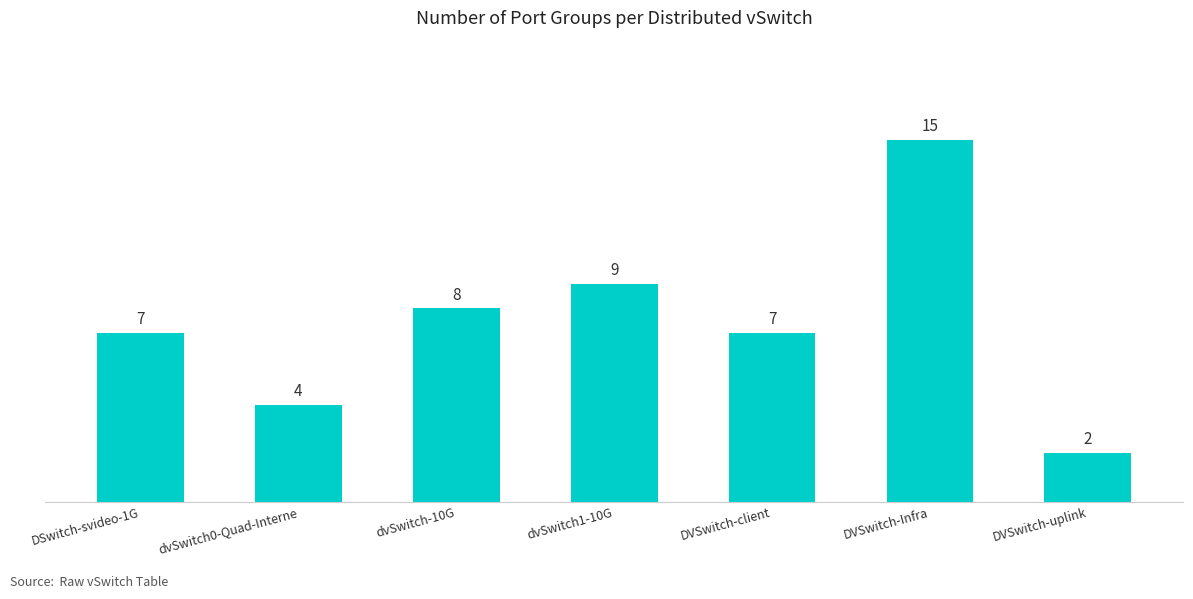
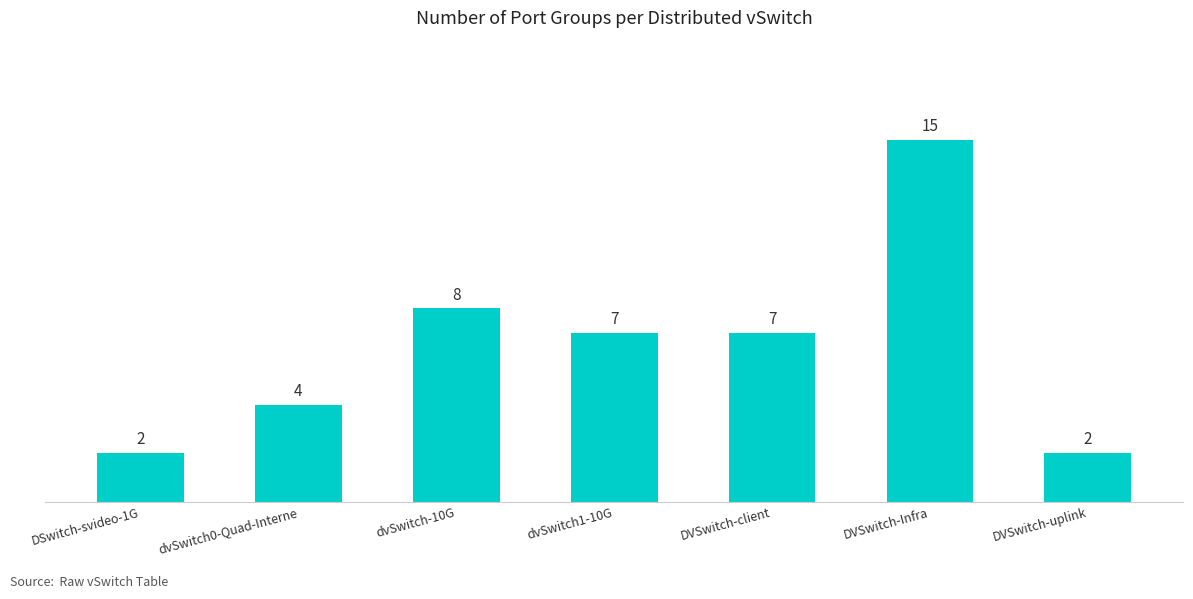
  {
-   "DSwitch-svideo-1G": 7,
+   "DSwitch-svideo-1G": 2,
    "dvSwitch0-Quad-Interne": 4,
    "dvSwitch-10G": 8,
-   "dvSwitch1-10G": 9,
+   "dvSwitch1-10G": 7,
    "DVSwitch-client": 7,
    "DVSwitch-Infra": 15,
    "DVSwitch-uplink": 2
  }
